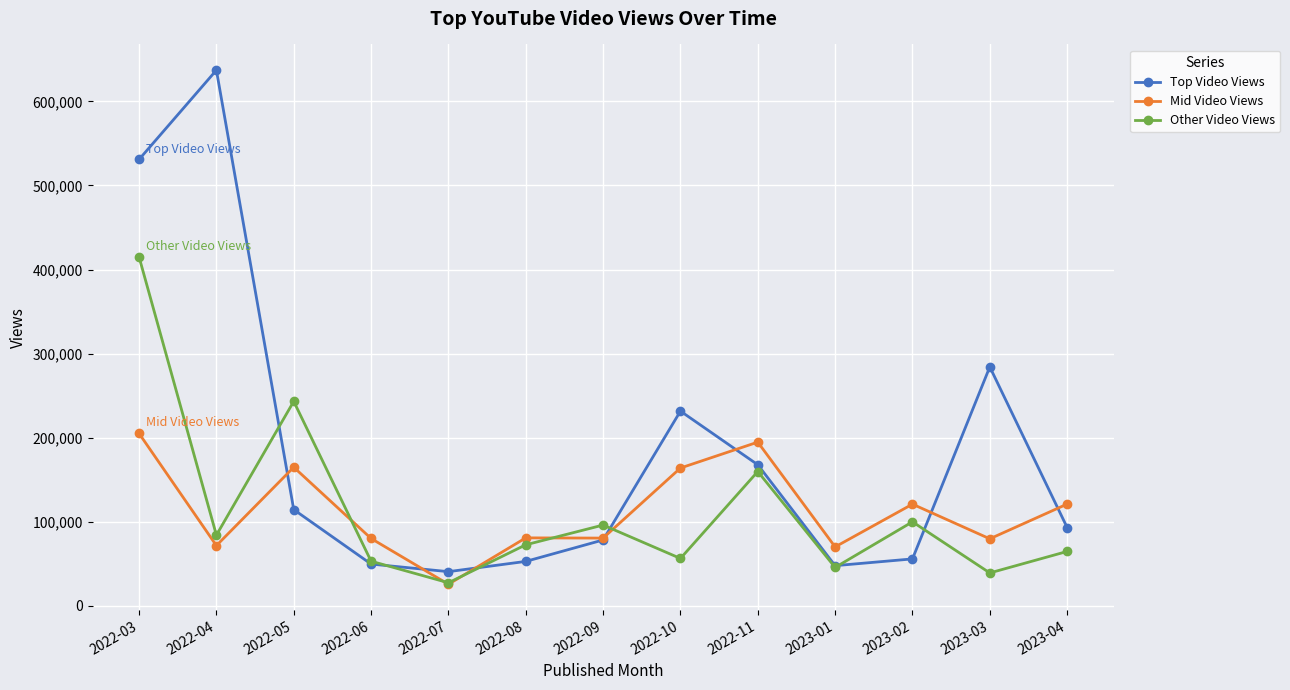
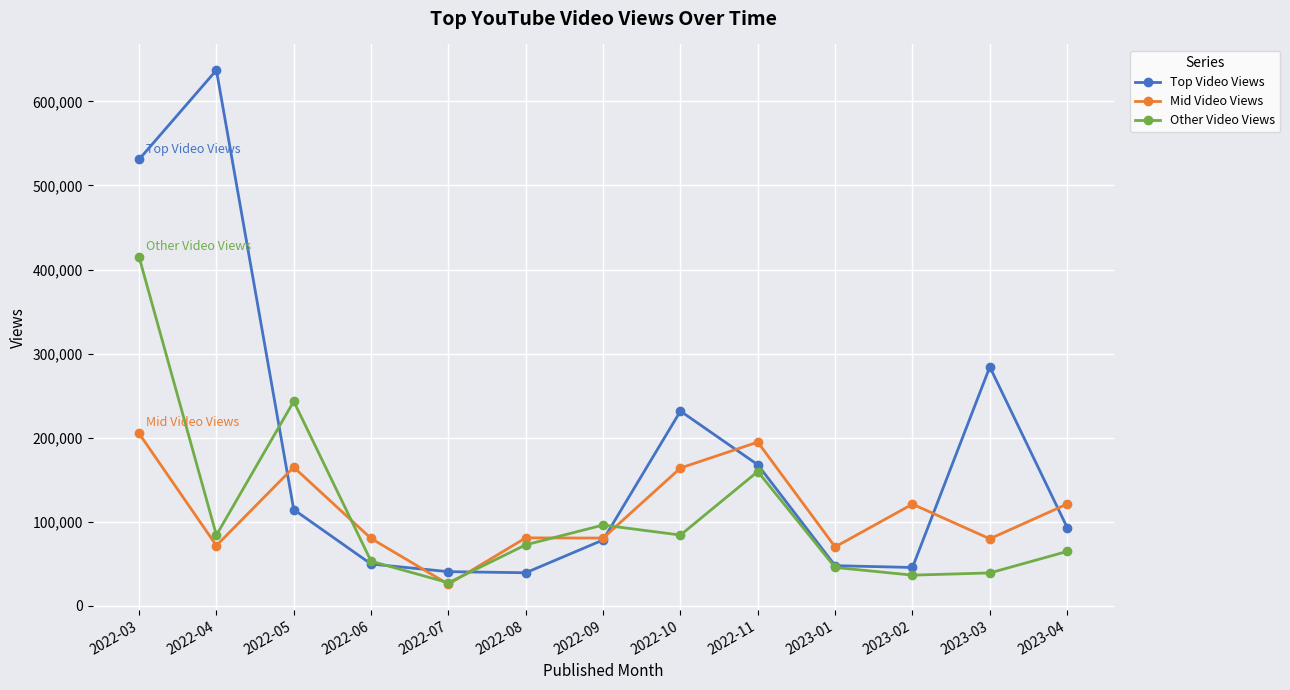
  {
    "Top Video Views": {
      "2022-03": "530,000",
      "2022-04": "640,000",
      "2022-05": "110,000",
      "2022-06": "50,000",
      "2022-07": "40,000",
-     "2022-08": "50,000",
+     "2022-08": "40,000",
      "2022-10": "230,000",
      "2022-11": "170,000",
-     "2023-02": "60,000",
+     "2023-02": "50,000",
      "2023-03": "280,000",
      "2023-04": "90,000"
    },
    "Mid Video Views": {
      "2022-03": "210,000",
      "2022-04": "70,000",
      "2022-05": "160,000",
      "2022-06": "80,000",
      "2022-08": "80,000",
      "2022-10": "160,000",
      "2022-11": "190,000",
      "2023-01": "70,000",
      "2023-02": "120,000",
      "2023-03": "80,000",
      "2023-04": "120,000"
    },
    "Other Video Views": {
      "2022-03": "410,000",
      "2022-04": "80,000",
      "2022-05": "240,000",
      "2022-06": "50,000",
      "2022-08": "70,000",
      "2022-09": "100,000",
-     "2022-10": "60,000",
+     "2022-10": "80,000",
      "2022-11": "160,000",
-     "2023-02": "100,000",
+     "2023-02": "40,000",
      "2023-03": "40,000",
      "2023-04": "60,000"
    }
  }
